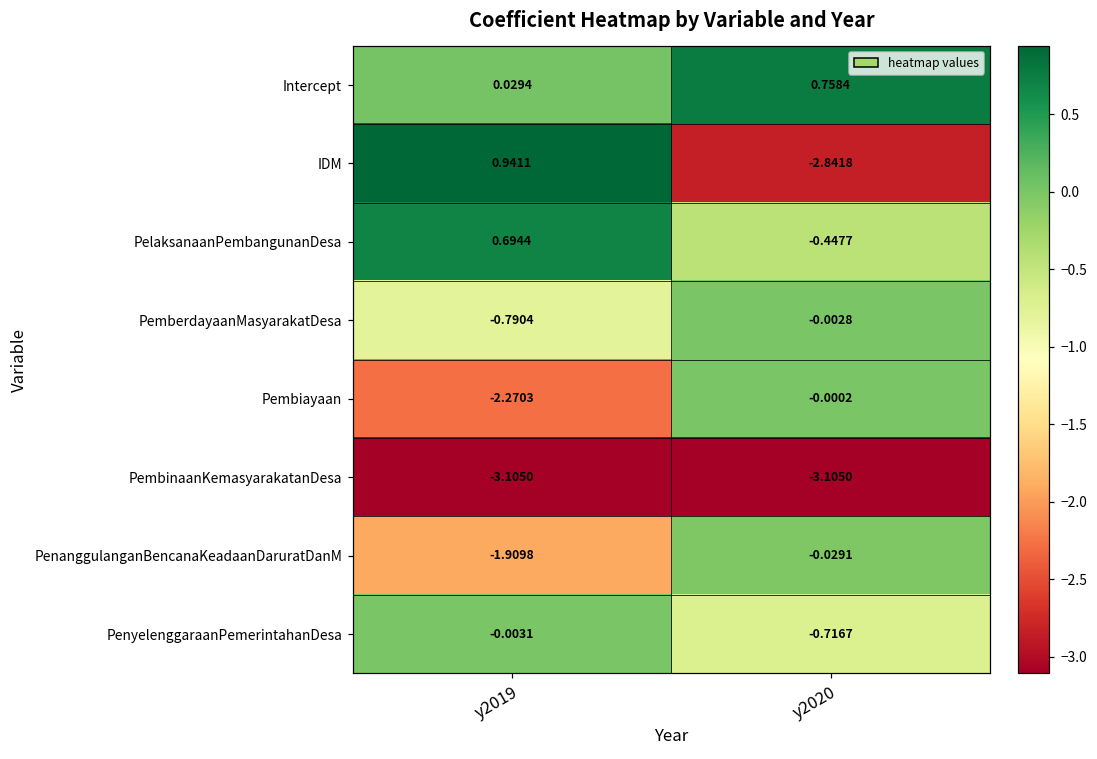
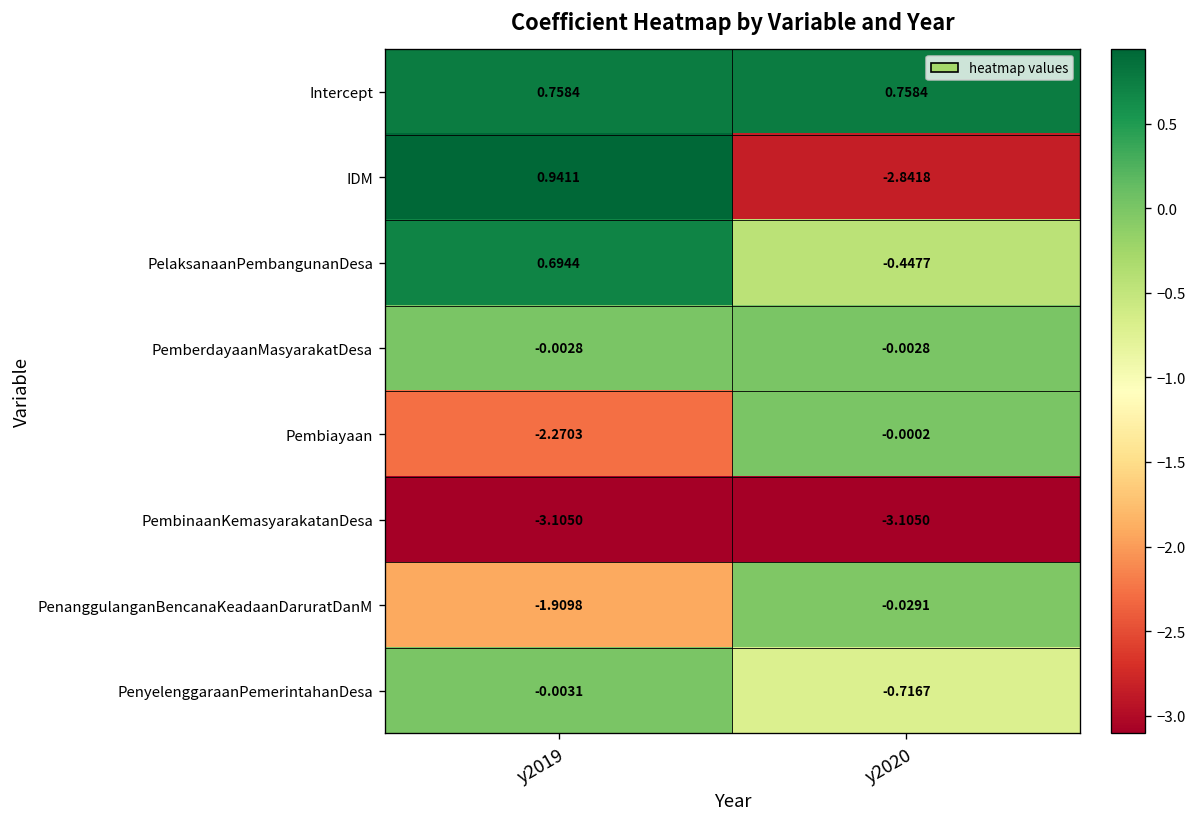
  {
    "Intercept": {
-     "y2019": 0.0294,
+     "y2019": 0.7584,
      "y2020": 0.7584
    },
    "IDM": {
      "y2019": 0.9411,
      "y2020": -2.8418
    },
    "PelaksanaanPembangunanDesa": {
      "y2019": 0.6944,
      "y2020": -0.4477
    },
    "PemberdayaanMasyarakatDesa": {
-     "y2019": -0.7904,
+     "y2019": -0.0028,
      "y2020": -0.0028
    },
    "Pembiayaan": {
      "y2019": -2.2703,
      "y2020": -0.0002
    },
    "PembinaanKemasyarakatanDesa": {
      "y2019": -3.1050,
      "y2020": -3.1050
    },
    "PenanggulanganBencanaKeadaanDaruratDanM": {
      "y2019": -1.9098,
      "y2020": -0.0291
    },
    "PenyelenggaraanPemerintahanDesa": {
      "y2019": -0.0031,
      "y2020": -0.7167
    }
  }
